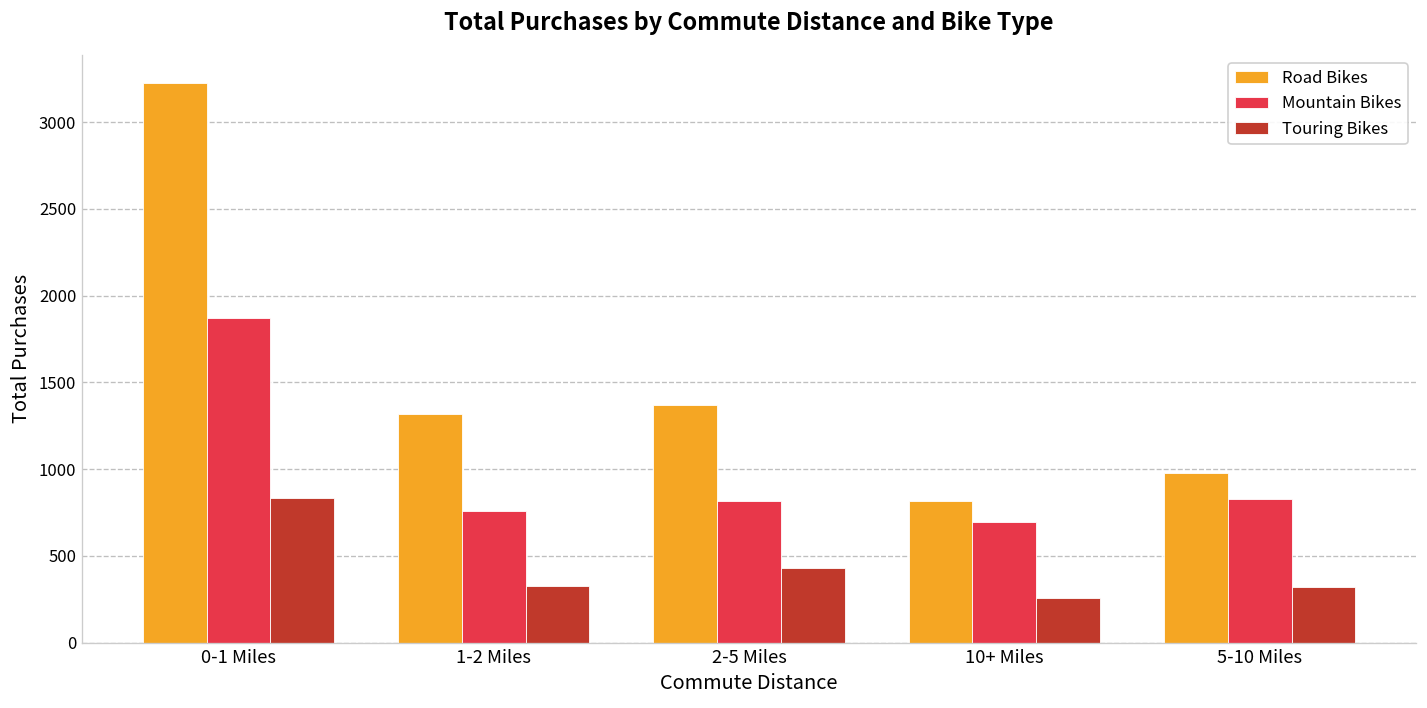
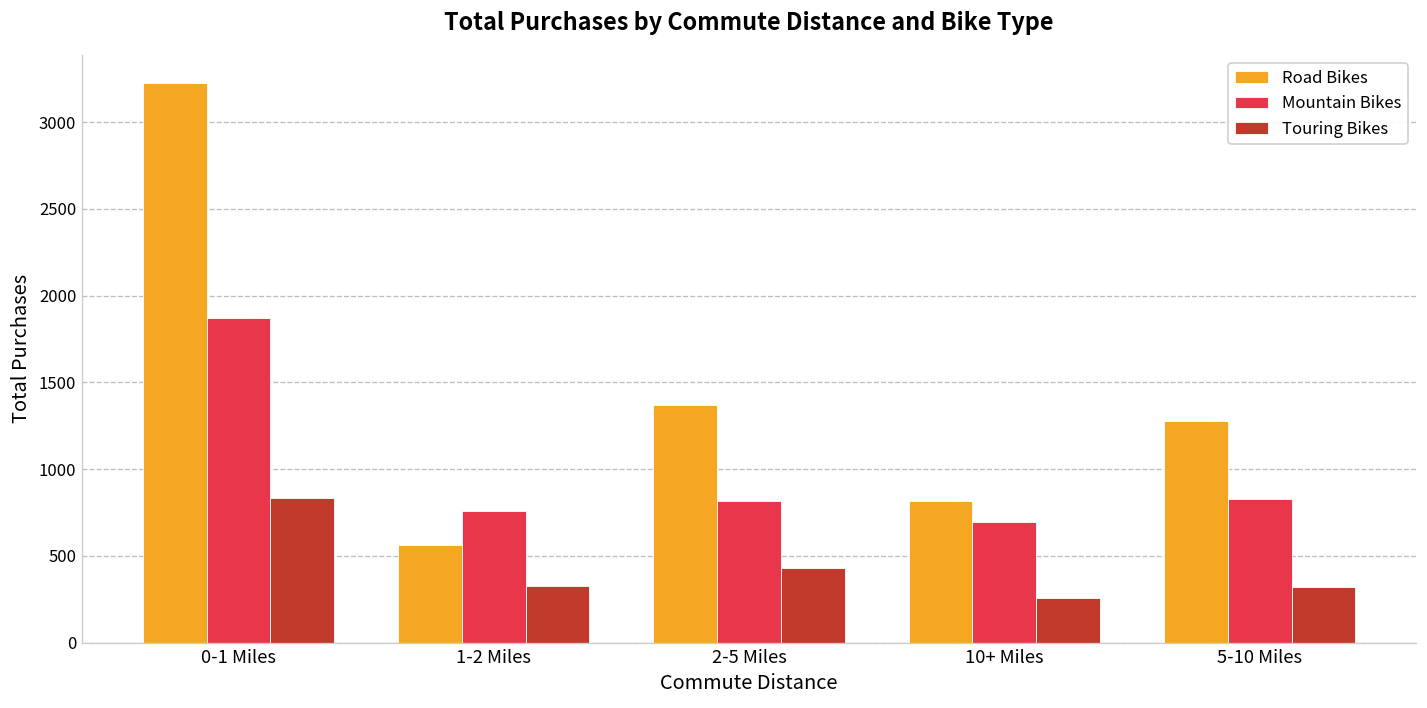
  {
    "Road Bikes": {
      "0-1 Miles": 3230,
-     "1-2 Miles": 1320,
+     "1-2 Miles": 560,
      "2-5 Miles": 1370,
      "10+ Miles": 810,
-     "5-10 Miles": 980
+     "5-10 Miles": 1280
    }
  }
